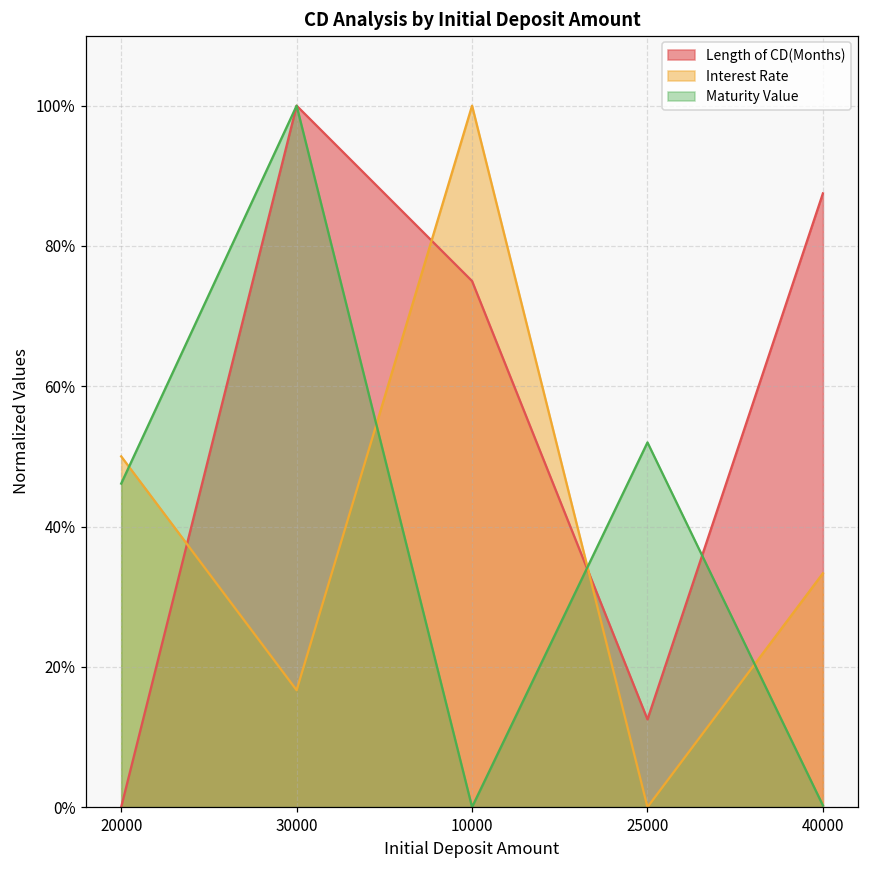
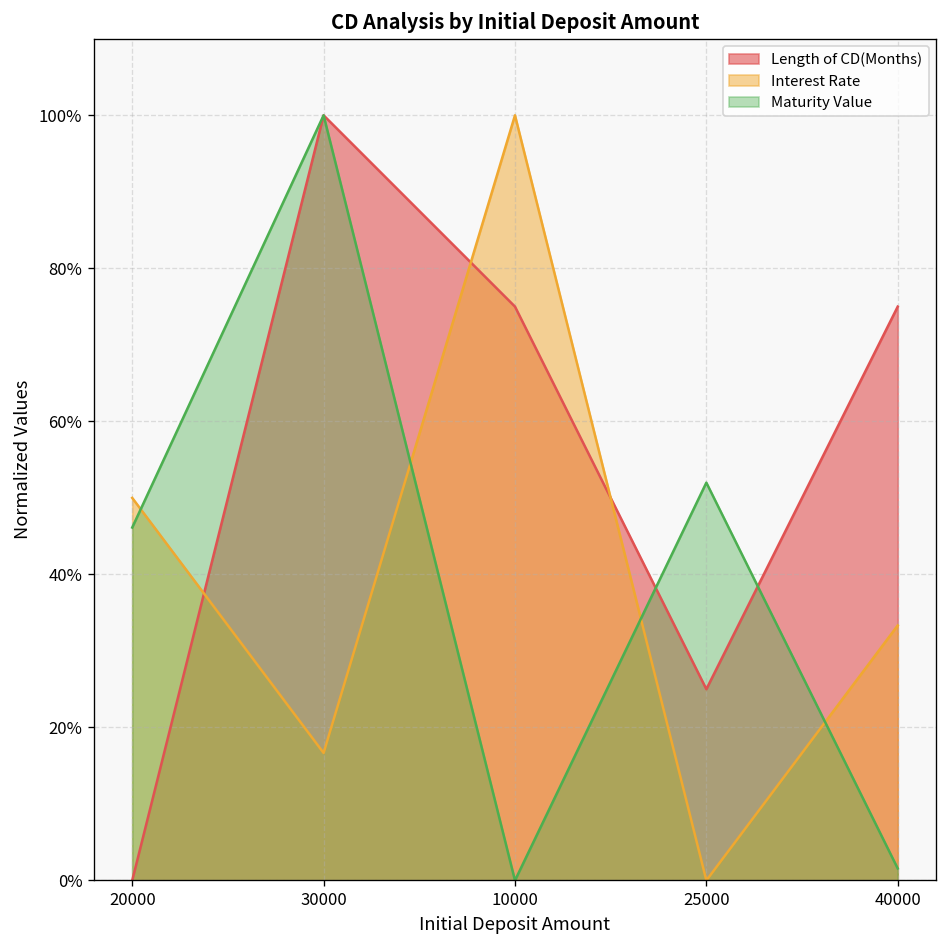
  {
    "Length of CD(Months)": {
      "20000": "0%",
      "10000": "75%",
-     "25000": "12%",
-     "40000": "87%"
+     "25000": "25%",
+     "40000": "75%"
    },
    "Interest Rate": {
      "20000": "50%",
      "30000": "17%",
      "10000": "100%",
      "25000": "0%",
      "40000": "33%"
    },
    "Maturity Value": {
      "20000": "46%",
      "10000": "0%",
      "25000": "52%",
-     "40000": "0%"
+     "40000": "2%"
    }
  }
